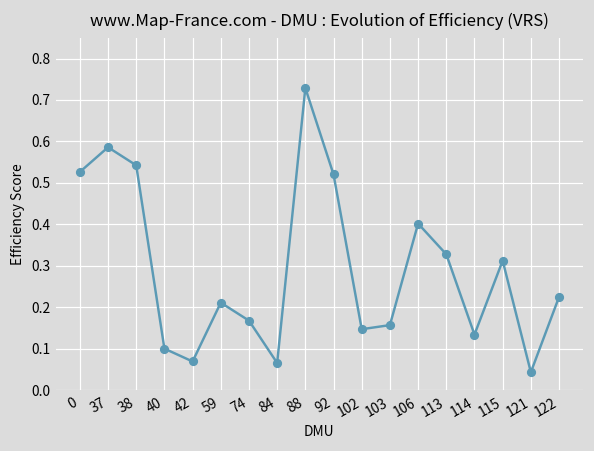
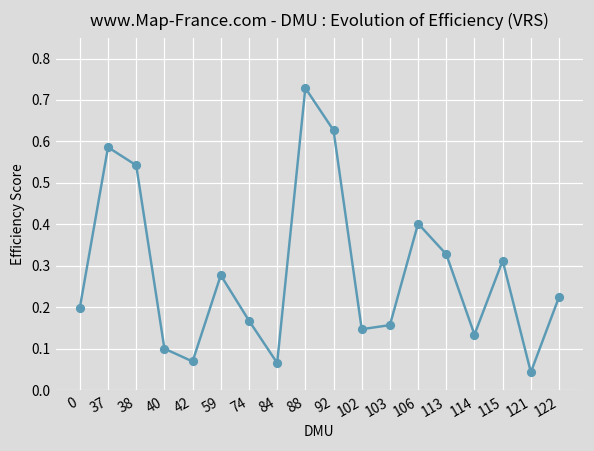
  {
-   "0": 0.53,
+   "0": 0.20,
    "37": 0.59,
    "38": 0.54,
    "40": 0.10,
    "42": 0.07,
-   "59": 0.21,
+   "59": 0.28,
    "74": 0.17,
    "84": 0.07,
    "88": 0.73,
-   "92": 0.52,
+   "92": 0.63,
    "102": 0.15,
    "103": 0.16,
    "106": 0.40,
    "113": 0.33,
    "114": 0.13,
    "115": 0.31,
    "121": 0.04,
    "122": 0.23
  }
